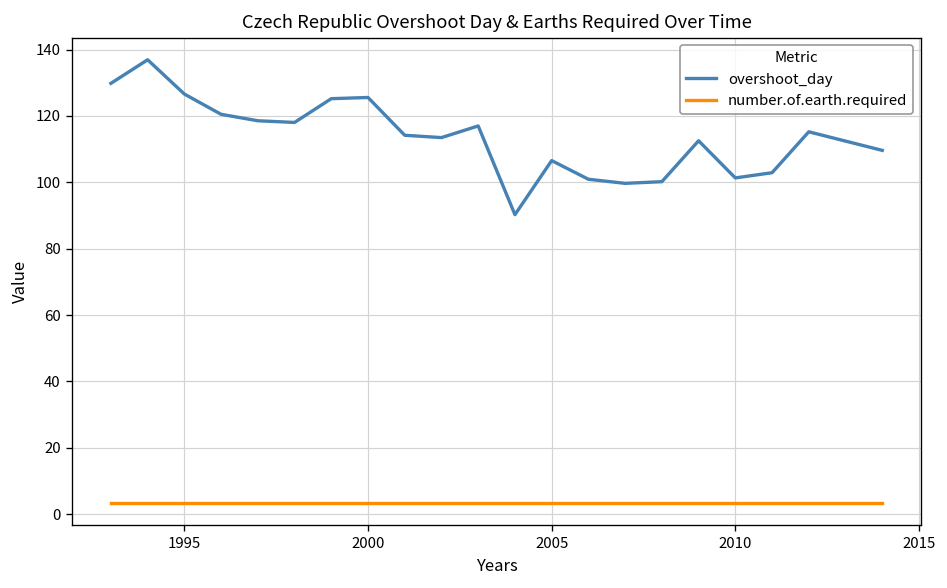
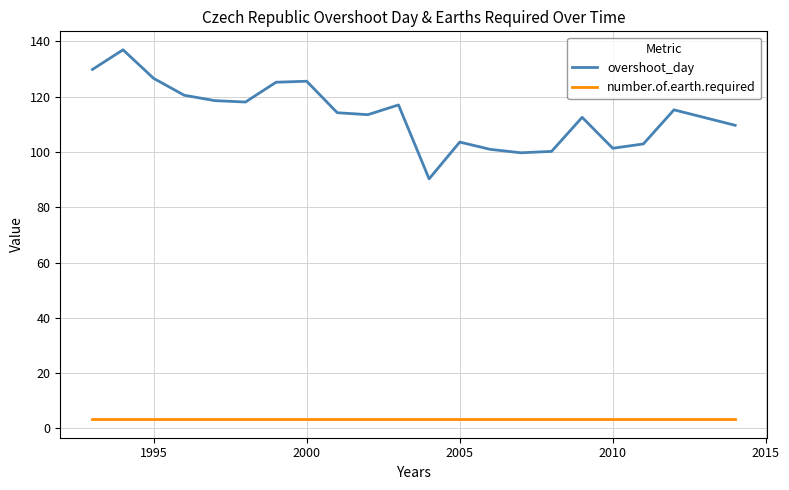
  {
    "overshoot_day": {
      "1995": 127,
      "2000": 126,
-     "2005": 107,
+     "2005": 104,
      "2010": 101
    },
    "number.of.earth.required": {
      "1995": 3,
      "2000": 3,
      "2005": 3,
      "2010": 3
    }
  }
